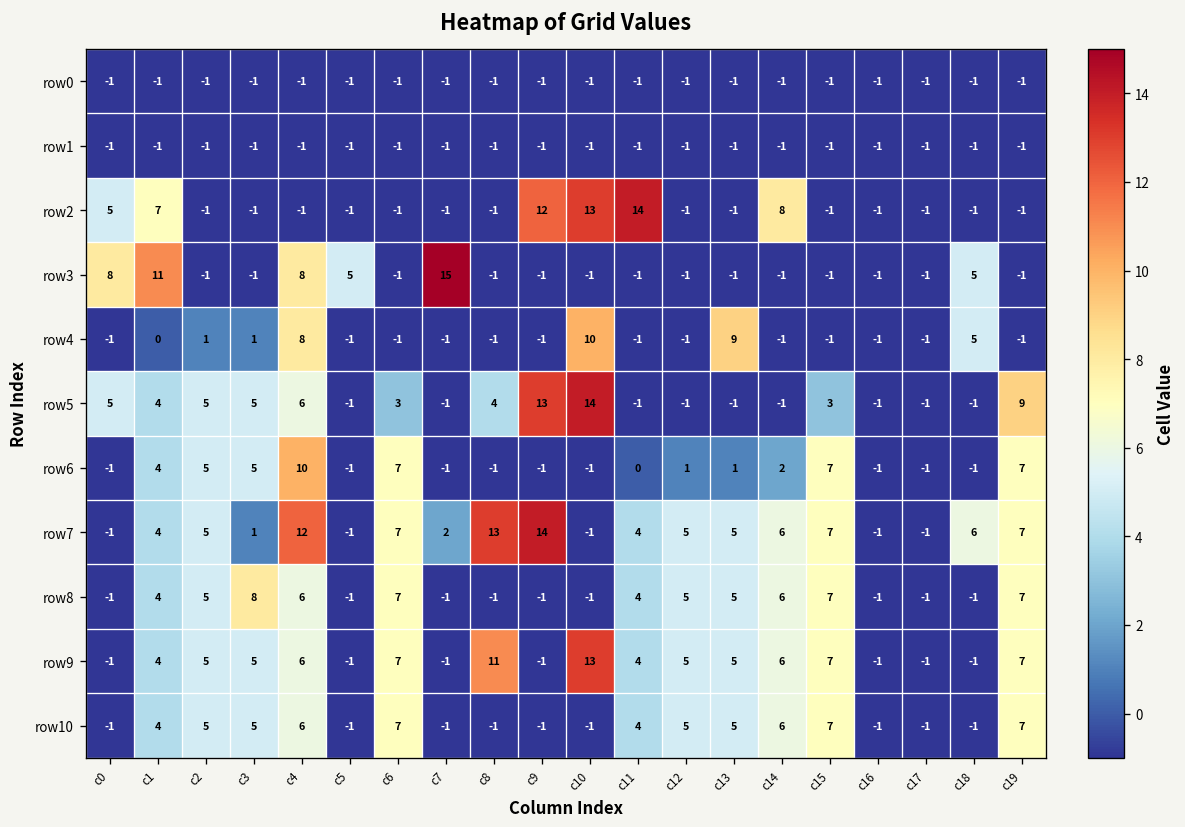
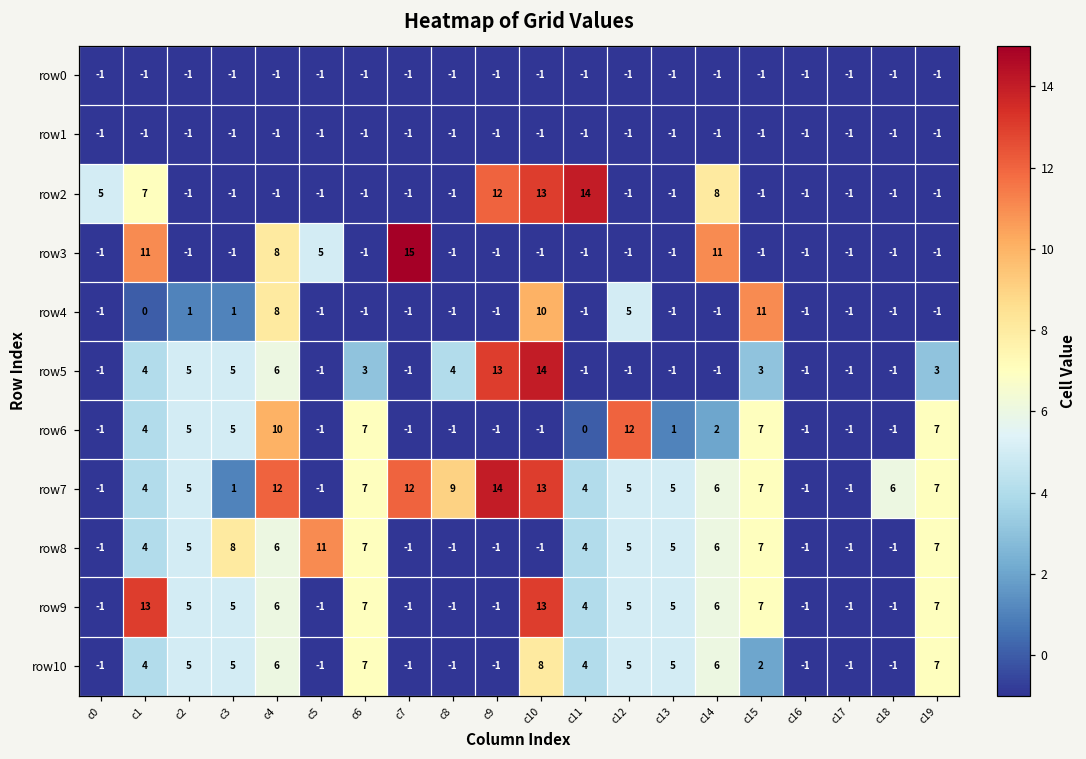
  {
    "row3": {
-     "c0": 8,
+     "c0": -1,
      "c1": 11,
      "c2": -1,
      "c3": -1,
      "c4": 8,
      "c5": 5,
      "c6": -1,
      "c7": 15,
      "c8": -1,
      "c9": -1,
      "c10": -1,
      "c11": -1,
      "c12": -1,
      "c13": -1,
-     "c14": -1,
+     "c14": 11,
      "c15": -1,
      "c16": -1,
      "c17": -1,
-     "c18": 5,
+     "c18": -1,
      "c19": -1
    },
    "row4": {
      "c0": -1,
      "c1": 0,
      "c2": 1,
      "c3": 1,
      "c4": 8,
      "c5": -1,
      "c6": -1,
      "c7": -1,
      "c8": -1,
      "c9": -1,
      "c10": 10,
      "c11": -1,
-     "c12": -1,
-     "c13": 9,
+     "c12": 5,
+     "c13": -1,
      "c14": -1,
-     "c15": -1,
+     "c15": 11,
      "c16": -1,
      "c17": -1,
-     "c18": 5,
+     "c18": -1,
      "c19": -1
    },
    "row5": {
-     "c0": 5,
+     "c0": -1,
      "c1": 4,
      "c2": 5,
      "c3": 5,
      "c4": 6,
      "c5": -1,
      "c6": 3,
      "c7": -1,
      "c8": 4,
      "c9": 13,
      "c10": 14,
      "c11": -1,
      "c12": -1,
      "c13": -1,
      "c14": -1,
      "c15": 3,
      "c16": -1,
      "c17": -1,
      "c18": -1,
-     "c19": 9
+     "c19": 3
    },
    "row6": {
      "c0": -1,
      "c1": 4,
      "c2": 5,
      "c3": 5,
      "c4": 10,
      "c5": -1,
      "c6": 7,
      "c7": -1,
      "c8": -1,
      "c9": -1,
      "c10": -1,
      "c11": 0,
-     "c12": 1,
+     "c12": 12,
      "c13": 1,
      "c14": 2,
      "c15": 7,
      "c16": -1,
      "c17": -1,
      "c18": -1,
      "c19": 7
    },
    "row7": {
      "c0": -1,
      "c1": 4,
      "c2": 5,
      "c3": 1,
      "c4": 12,
      "c5": -1,
      "c6": 7,
-     "c7": 2,
-     "c8": 13,
+     "c7": 12,
+     "c8": 9,
      "c9": 14,
-     "c10": -1,
+     "c10": 13,
      "c11": 4,
      "c12": 5,
      "c13": 5,
      "c14": 6,
      "c15": 7,
      "c16": -1,
      "c17": -1,
      "c18": 6,
      "c19": 7
    },
    "row8": {
      "c0": -1,
      "c1": 4,
      "c2": 5,
      "c3": 8,
      "c4": 6,
-     "c5": -1,
+     "c5": 11,
      "c6": 7,
      "c7": -1,
      "c8": -1,
      "c9": -1,
      "c10": -1,
      "c11": 4,
      "c12": 5,
      "c13": 5,
      "c14": 6,
      "c15": 7,
      "c16": -1,
      "c17": -1,
      "c18": -1,
      "c19": 7
    },
    "row9": {
      "c0": -1,
-     "c1": 4,
+     "c1": 13,
      "c2": 5,
      "c3": 5,
      "c4": 6,
      "c5": -1,
      "c6": 7,
      "c7": -1,
-     "c8": 11,
+     "c8": -1,
      "c9": -1,
      "c10": 13,
      "c11": 4,
      "c12": 5,
      "c13": 5,
      "c14": 6,
      "c15": 7,
      "c16": -1,
      "c17": -1,
      "c18": -1,
      "c19": 7
    },
    "row10": {
      "c0": -1,
      "c1": 4,
      "c2": 5,
      "c3": 5,
      "c4": 6,
      "c5": -1,
      "c6": 7,
      "c7": -1,
      "c8": -1,
      "c9": -1,
-     "c10": -1,
+     "c10": 8,
      "c11": 4,
      "c12": 5,
      "c13": 5,
      "c14": 6,
-     "c15": 7,
+     "c15": 2,
      "c16": -1,
      "c17": -1,
      "c18": -1,
      "c19": 7
    }
  }
